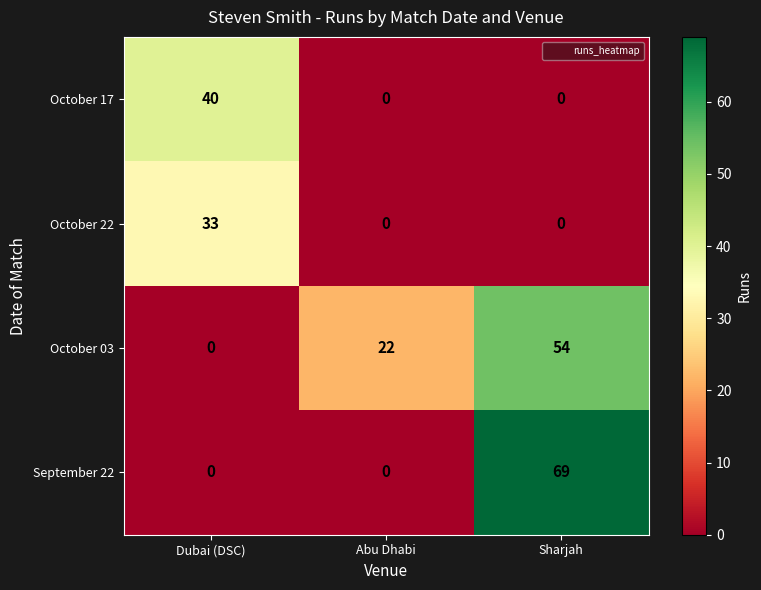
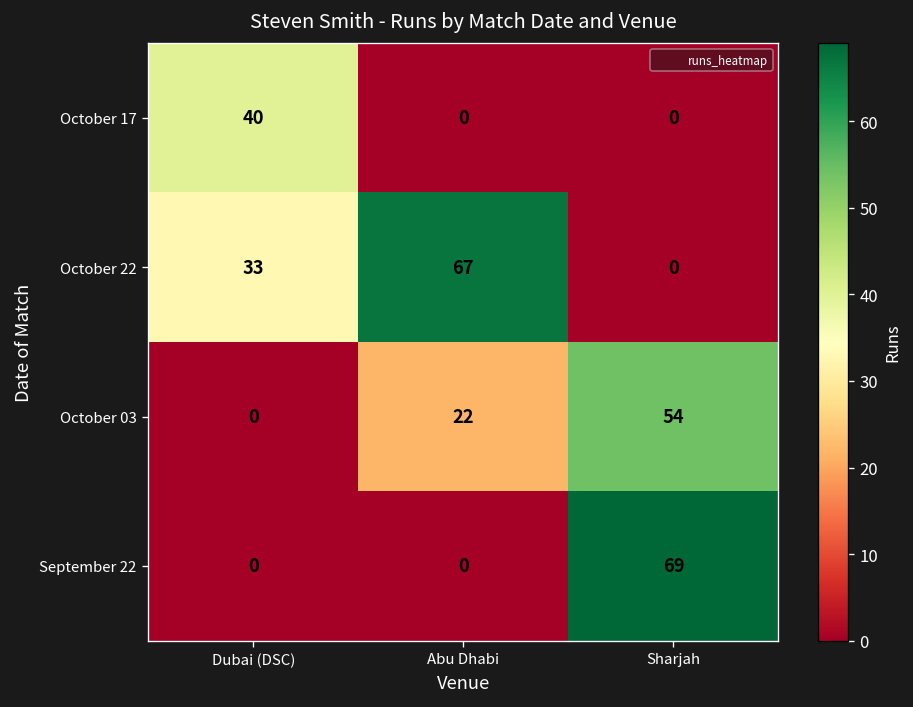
  {
    "October 17": {
      "Dubai (DSC)": 40,
      "Abu Dhabi": 0,
      "Sharjah": 0
    },
    "October 22": {
      "Dubai (DSC)": 33,
-     "Abu Dhabi": 0,
+     "Abu Dhabi": 67,
      "Sharjah": 0
    },
    "October 03": {
      "Dubai (DSC)": 0,
      "Abu Dhabi": 22,
      "Sharjah": 54
    },
    "September 22": {
      "Dubai (DSC)": 0,
      "Abu Dhabi": 0,
      "Sharjah": 69
    }
  }
